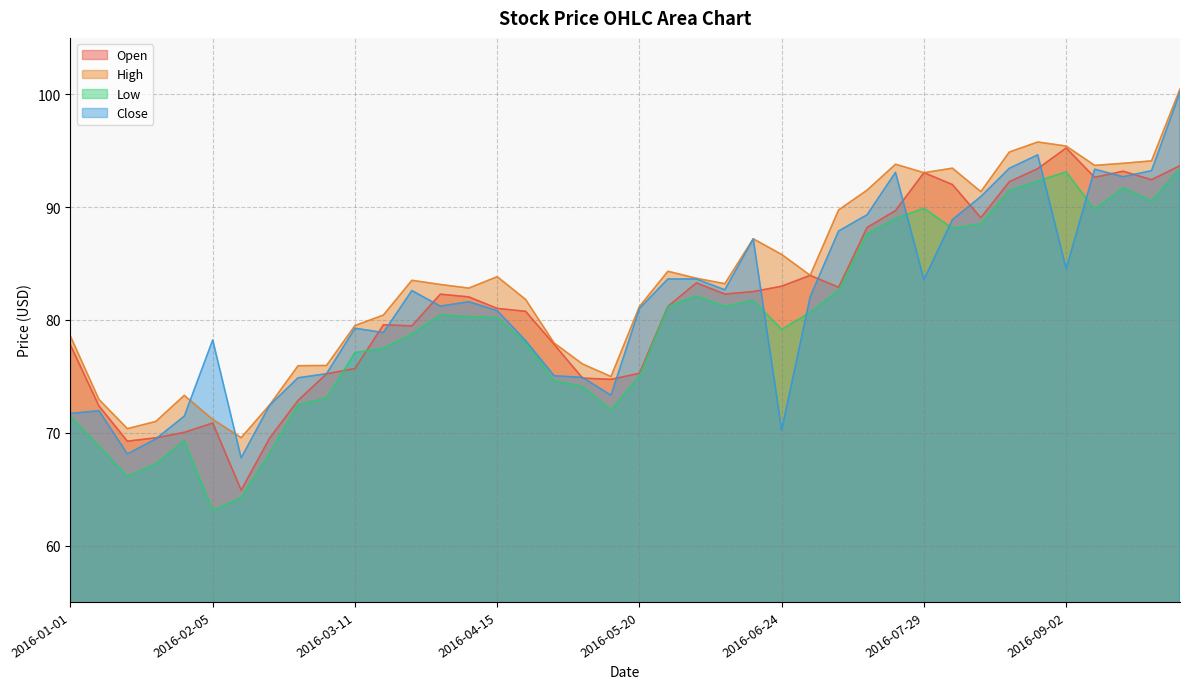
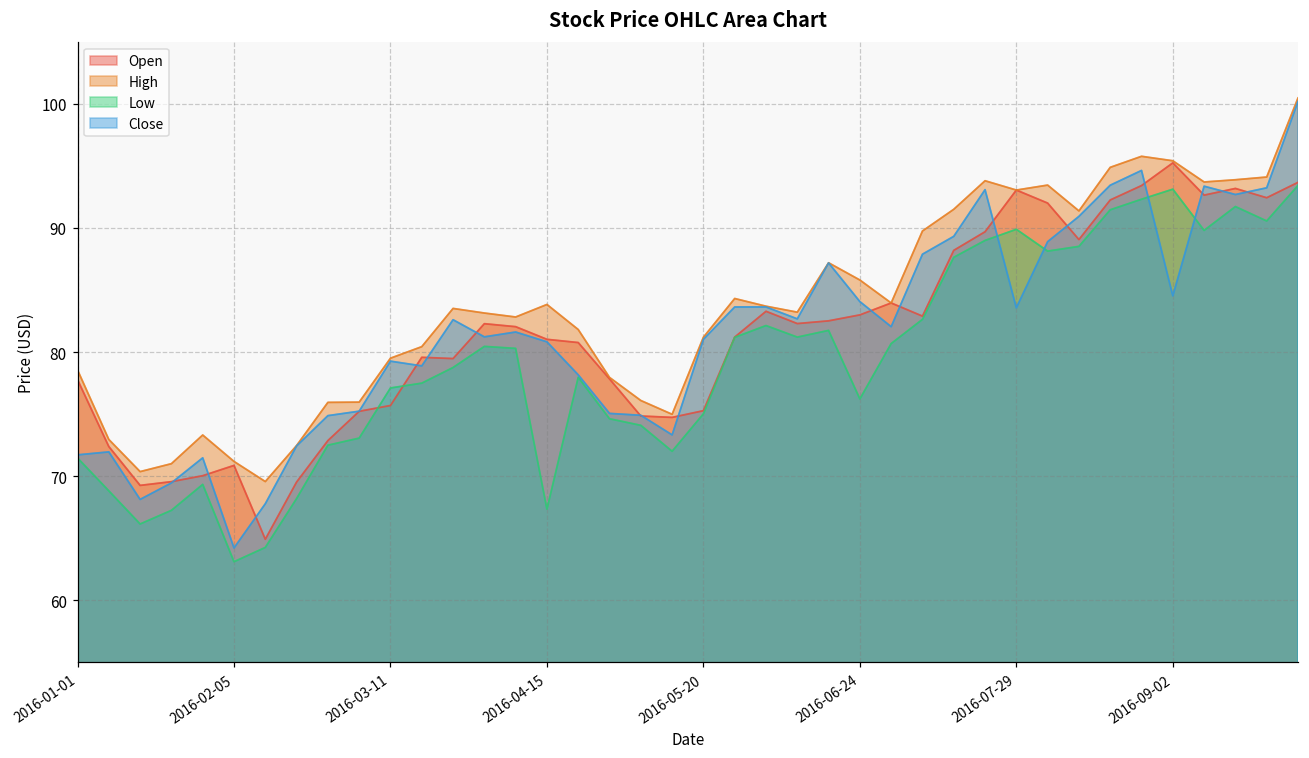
  {
    "Low": {
      "2016-01-01": 71.5,
      "2016-02-05": 63.1,
      "2016-03-11": 77.1,
-     "2016-04-15": 80.2,
+     "2016-04-15": 67.3,
      "2016-05-20": 75.0,
-     "2016-06-24": 79.2,
+     "2016-06-24": 76.2,
      "2016-07-29": 89.9,
      "2016-09-02": 93.1
    },
    "Close": {
      "2016-01-01": 71.7,
-     "2016-02-05": 78.2,
+     "2016-02-05": 64.2,
      "2016-03-11": 79.3,
-     "2016-06-24": 70.2,
+     "2016-06-24": 84.1,
      "2016-07-29": 83.6,
      "2016-09-02": 84.5
    }
  }
